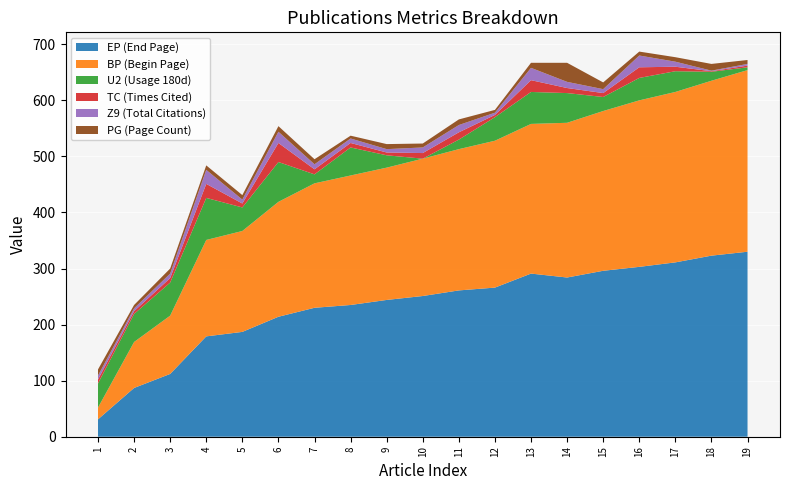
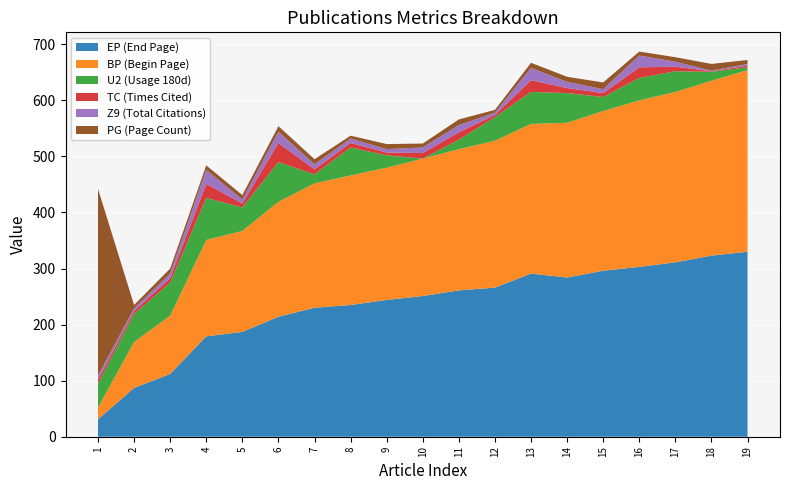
  {
    "EP (End Page)": {
      "1": 30,
      "2": 90,
      "3": 110,
      "4": 180,
      "5": 190,
      "6": 210,
      "7": 230,
      "8": 240,
      "9": 240,
      "10": 250,
      "11": 260,
      "12": 270,
      "13": 290,
      "14": 280,
      "15": 300,
      "16": 300,
      "17": 310,
      "18": 320,
      "19": 330
    },
    "BP (Begin Page)": {
      "1": 20,
      "2": 80,
      "3": 100,
      "4": 170,
      "5": 180,
      "6": 210,
      "7": 220,
      "8": 230,
      "9": 240,
      "11": 250,
      "12": 260,
      "13": 270,
      "14": 280,
      "15": 290,
      "16": 300,
      "17": 300,
      "18": 310,
      "19": 320
    },
    "U2 (Usage 180d)": {
      "1": 40,
      "2": 50,
      "3": 60,
      "4": 80,
      "5": 40,
      "6": 70,
      "7": 20,
      "8": 50,
      "9": 20,
      "11": 20,
      "13": 60,
      "14": 50,
      "15": 30,
      "16": 40,
      "17": 40
    },
    "TC (Times Cited)": {
      "1": 10,
      "2": 10,
      "3": 10,
      "4": 30,
      "5": 10,
      "6": 30,
      "7": 10,
      "8": 10,
      "9": 10,
      "10": 10,
      "11": 10,
      "13": 20,
      "14": 10,
      "15": 10,
      "16": 20,
      "17": 10
    },
    "Z9 (Total Citations)": {
      "1": 10,
      "2": 10,
      "3": 10,
      "4": 30,
      "5": 10,
      "6": 20,
      "7": 10,
      "8": 10,
      "9": 10,
      "10": 10,
      "11": 10,
      "13": 20,
      "14": 10,
      "15": 10,
      "16": 20,
      "17": 10
    },
    "PG (Page Count)": {
-     "1": 10,
+     "1": 330,
      "2": 10,
      "3": 10,
      "4": 10,
      "5": 10,
      "6": 10,
      "7": 10,
      "8": 10,
      "9": 10,
      "10": 10,
      "11": 10,
      "12": 10,
      "13": 10,
-     "14": 30,
+     "14": 10,
      "15": 10,
      "16": 10,
      "17": 10,
      "18": 10,
      "19": 10
    }
  }
